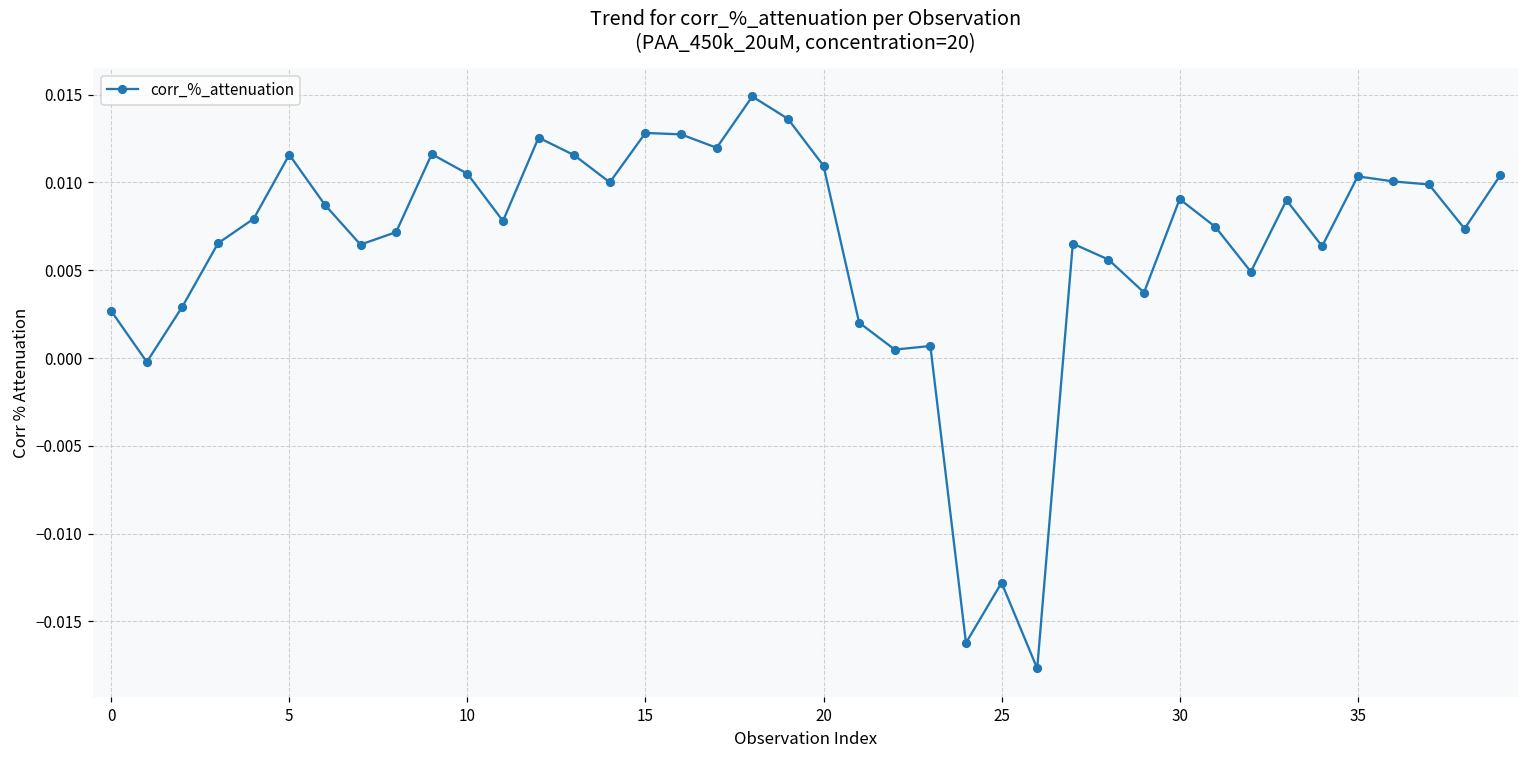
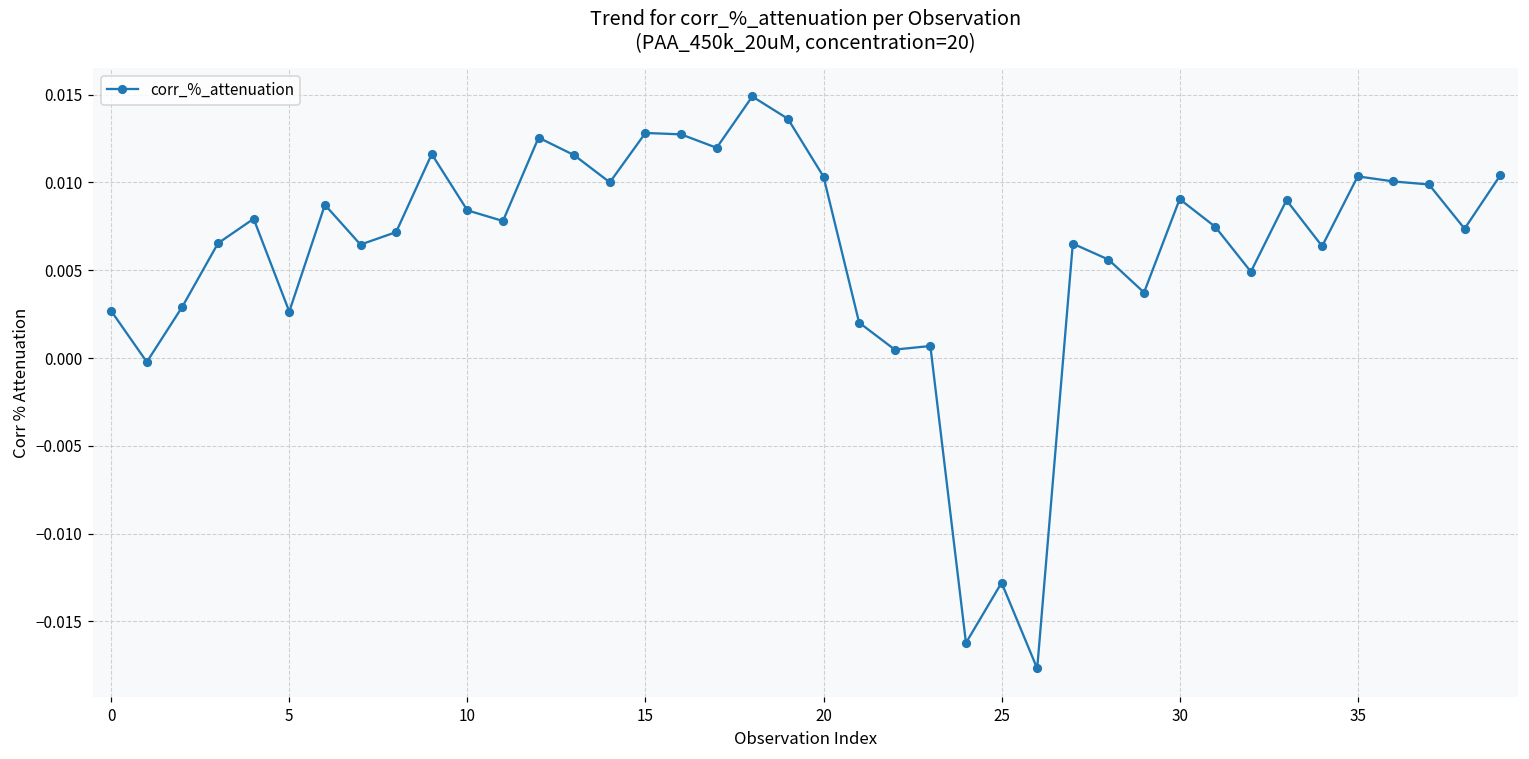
  {
    "0": 0.0027,
-   "5": 0.0116,
-   "10": 0.0105,
+   "5": 0.0026,
+   "10": 0.0084,
    "15": 0.0128,
-   "20": 0.0110,
+   "20": 0.0103,
    "25": -0.0128,
    "30": 0.0091,
    "35": 0.0103
  }
